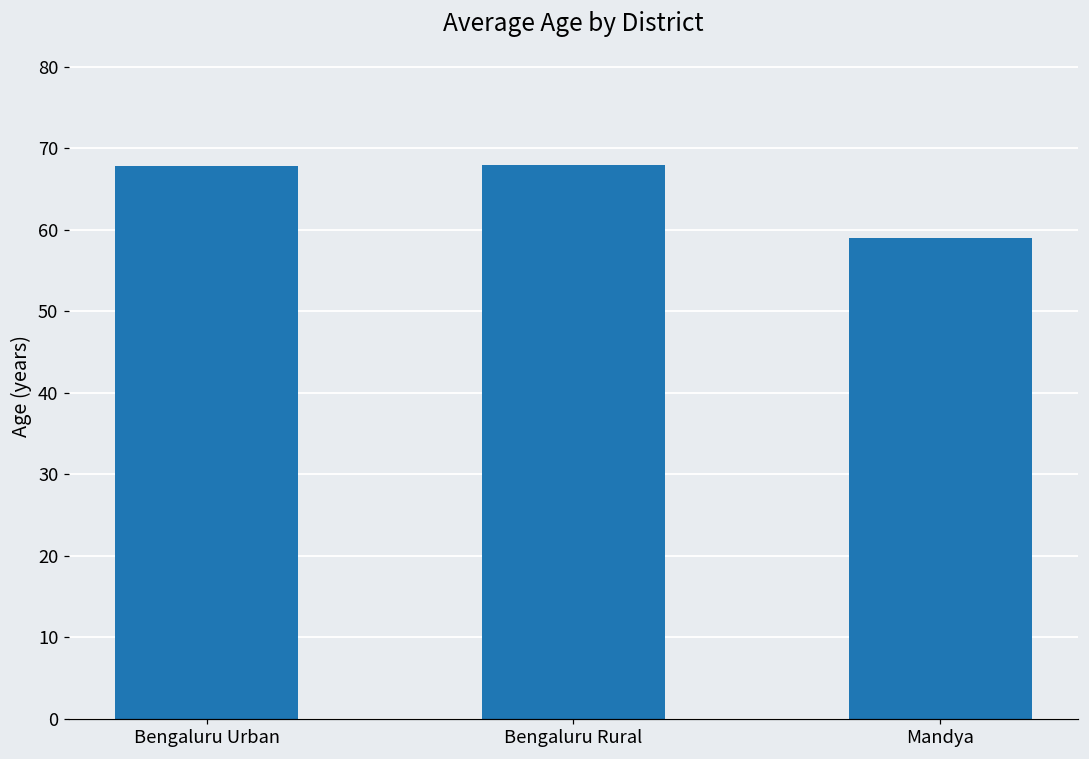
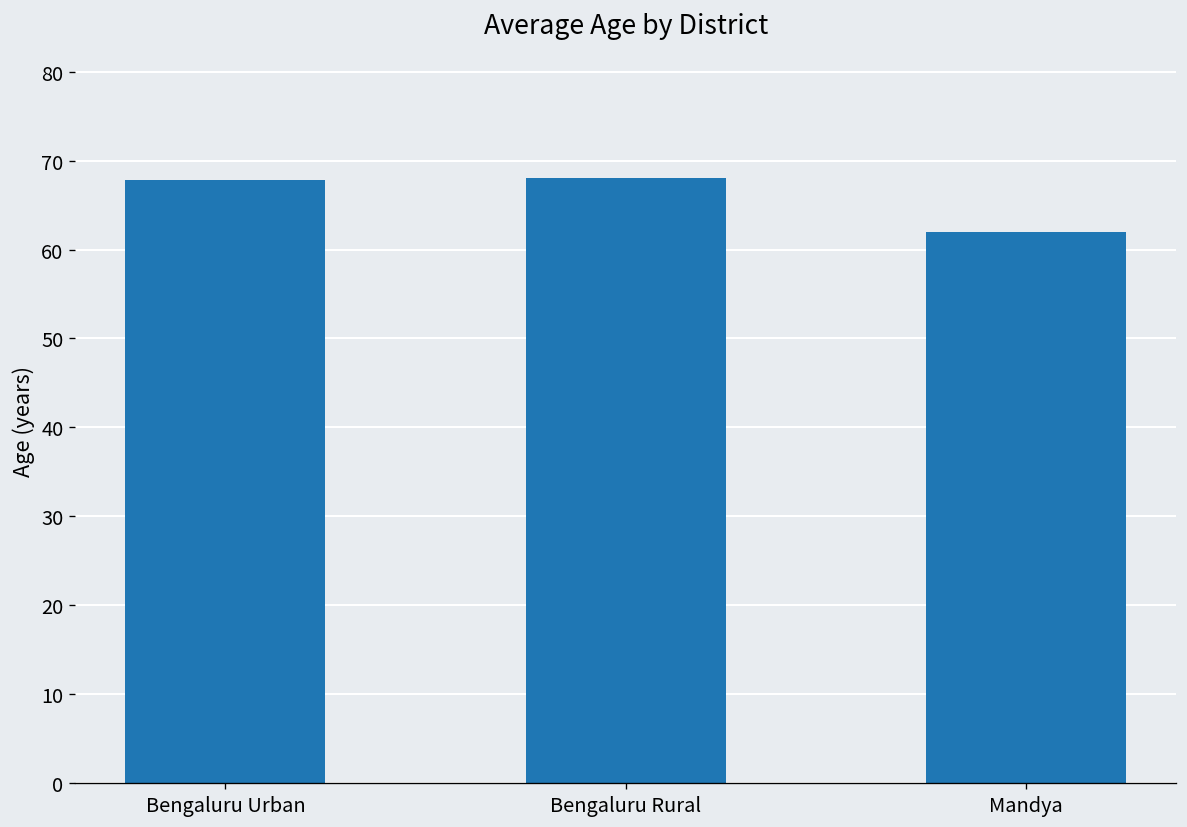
  {
    "Bengaluru Urban": 68,
    "Bengaluru Rural": 68,
-   "Mandya": 59
+   "Mandya": 62
  }
